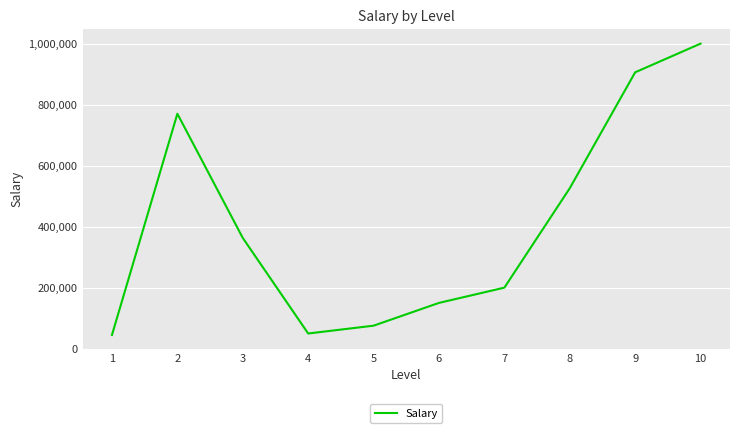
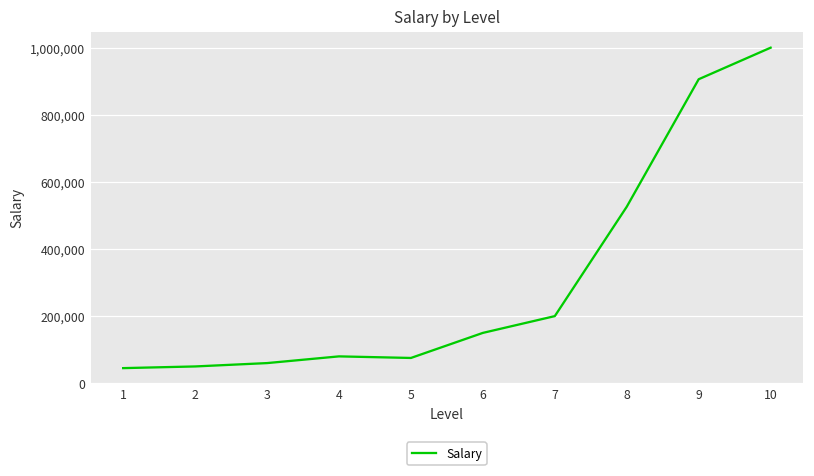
  {
    "1": "50,000",
-   "2": "770,000",
-   "3": "360,000",
-   "4": "50,000",
+   "2": "50,000",
+   "3": "60,000",
+   "4": "80,000",
    "5": "80,000",
    "6": "150,000",
    "7": "200,000",
    "8": "530,000",
    "9": "910,000",
    "10": "1,000,000"
  }
